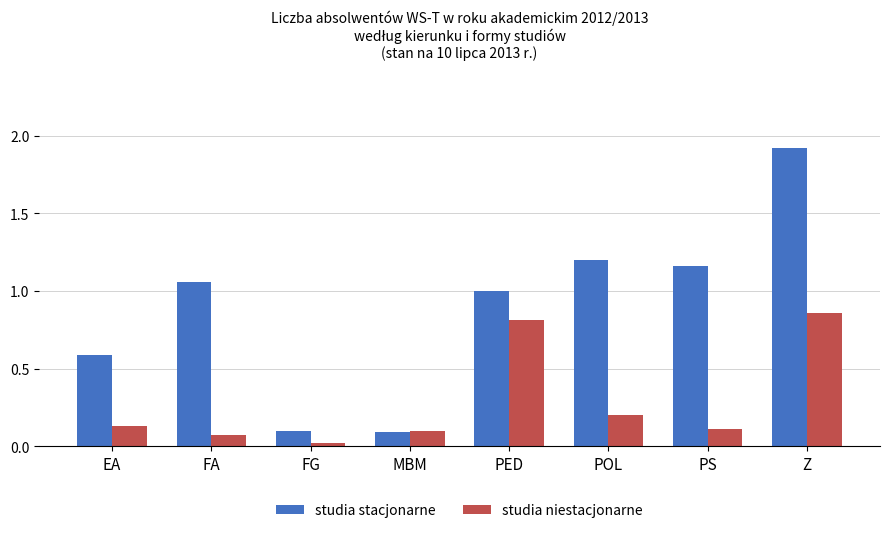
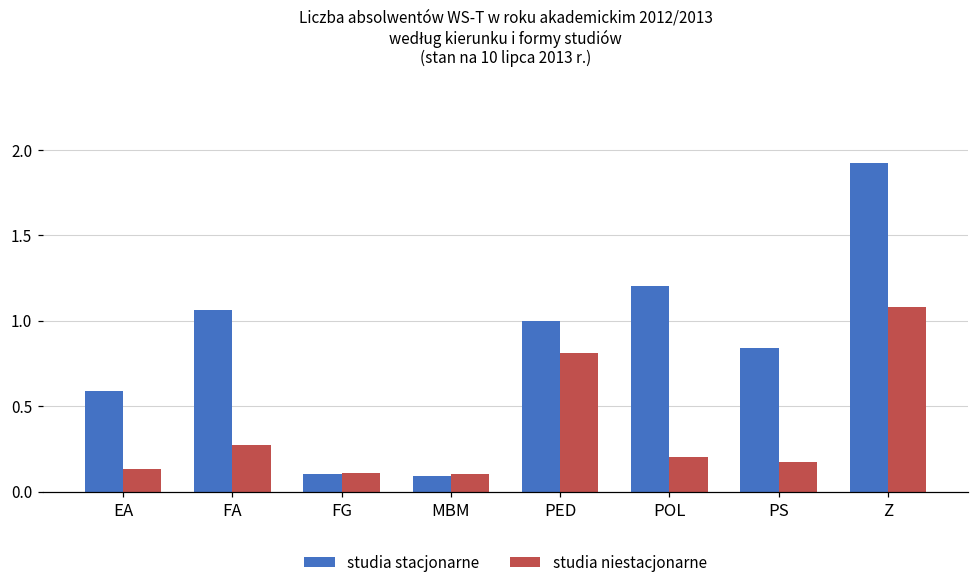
  {
    "studia stacjonarne": {
      "EA": 0.59,
      "FA": 1.06,
      "FG": 0.10,
      "MBM": 0.09,
      "PED": 1.00,
      "POL": 1.20,
-     "PS": 1.16,
+     "PS": 0.84,
      "Z": 1.92
    },
    "studia niestacjonarne": {
      "EA": 0.13,
-     "FA": 0.07,
-     "FG": 0.02,
+     "FA": 0.27,
+     "FG": 0.11,
      "MBM": 0.10,
      "PED": 0.81,
      "POL": 0.20,
-     "PS": 0.11,
-     "Z": 0.86
+     "PS": 0.17,
+     "Z": 1.08
    }
  }
